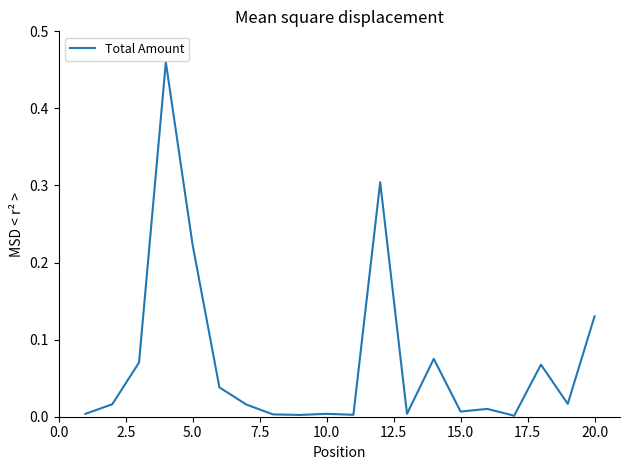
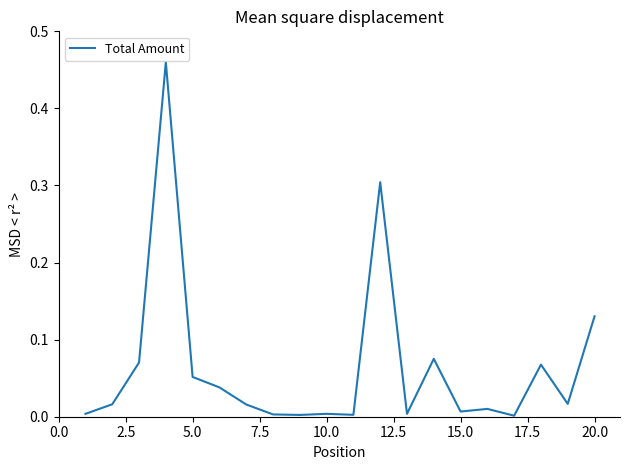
  {
-   "5.0": 0.22,
+   "5.0": 0.05,
    "10.0": 0.00,
    "15.0": 0.01,
    "20.0": 0.13
  }
